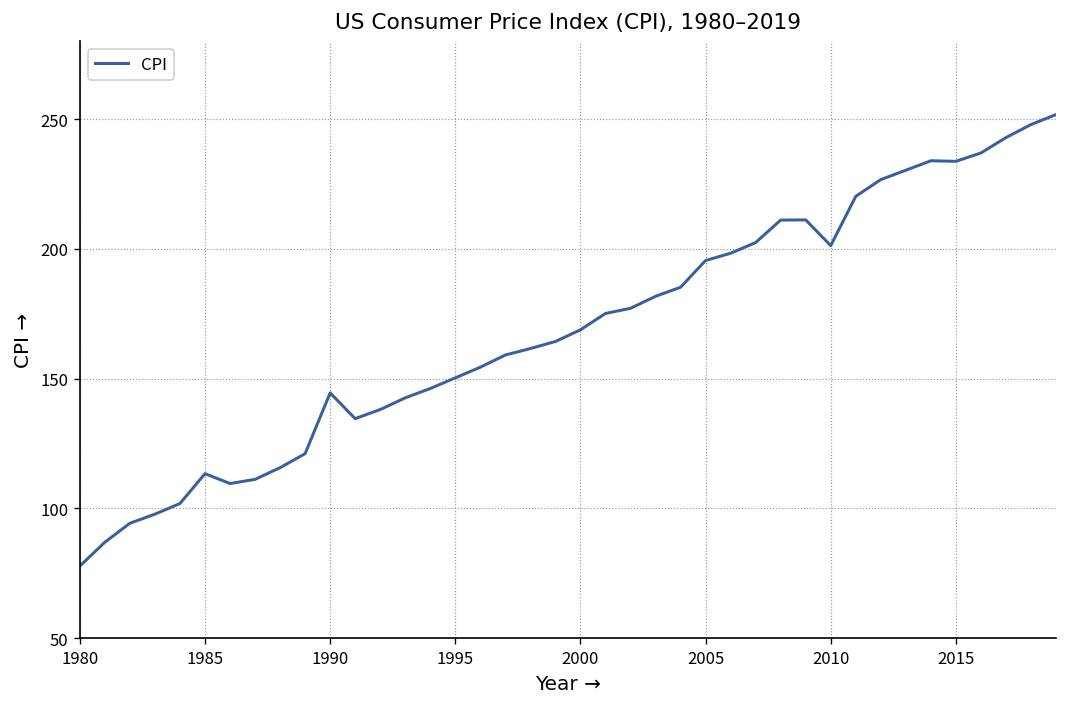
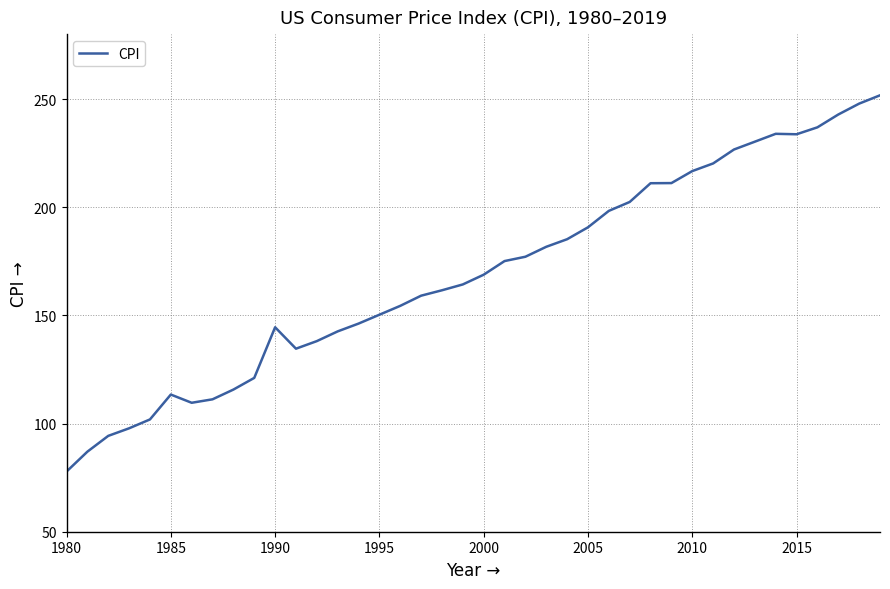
  {
    "1980": 78,
    "1985": 113,
    "1990": 145,
    "1995": 150,
    "2000": 169,
-   "2005": 196,
-   "2010": 201,
+   "2005": 191,
+   "2010": 217,
    "2015": 234
  }
